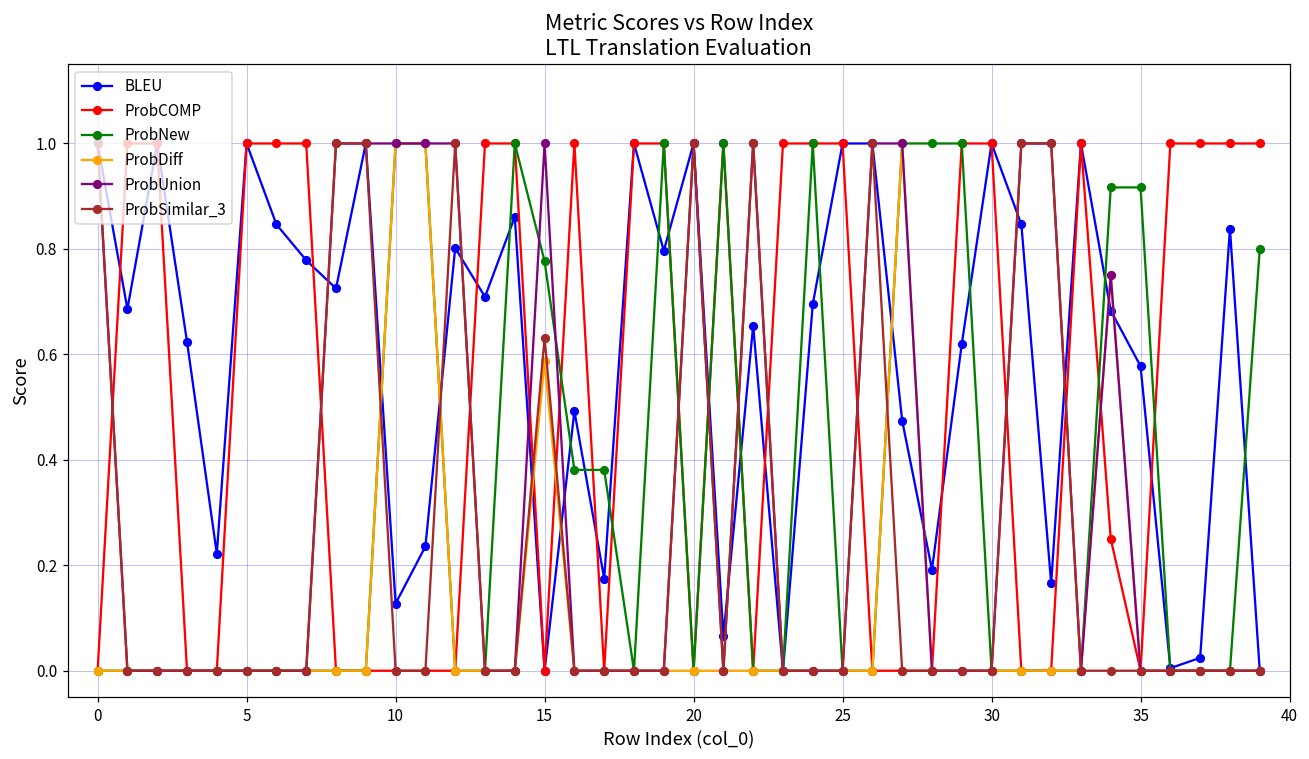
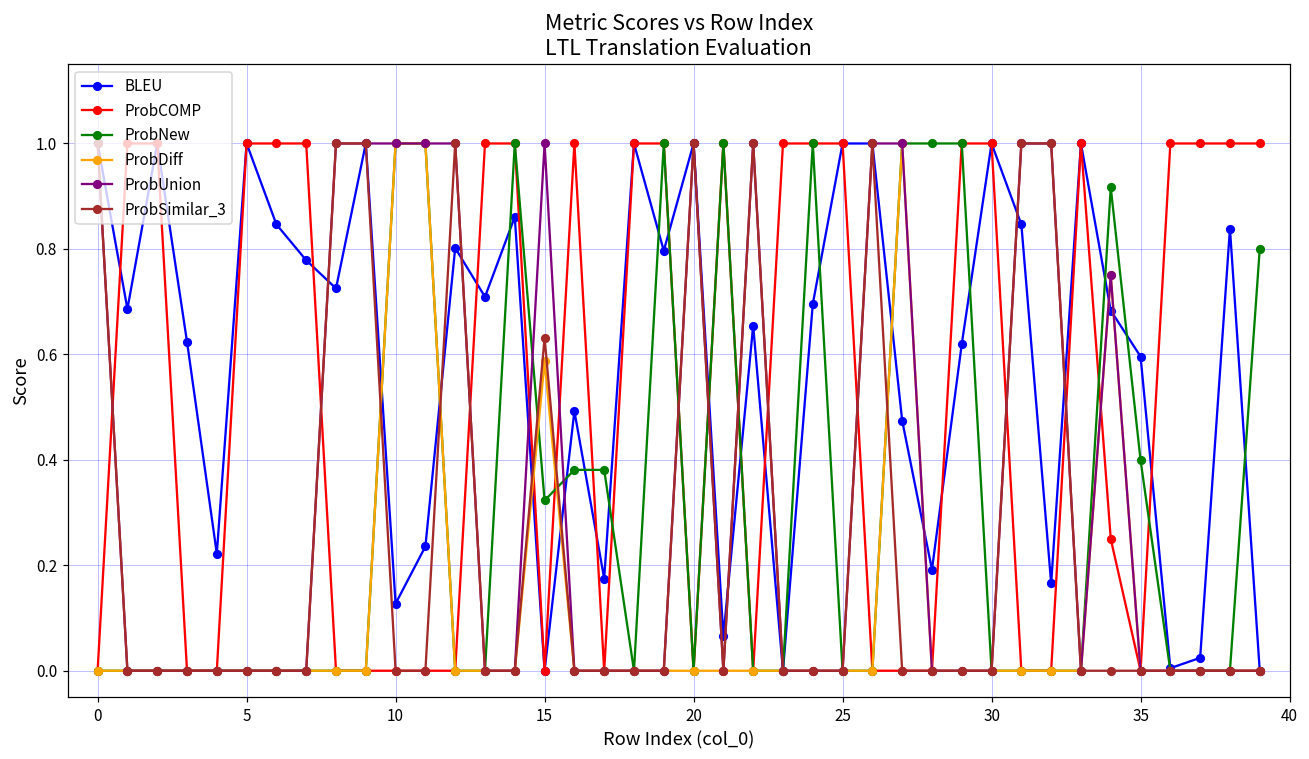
  {
    "BLEU": {
      "10": 0.13,
-     "35": 0.58
+     "35": 0.60
    },
    "ProbNew": {
-     "15": 0.78,
-     "35": 0.92
+     "15": 0.32,
+     "35": 0.40
    },
    "ProbDiff": {
      "15": 0.59
    },
    "ProbUnion": {
      "15": 1.00
    },
    "ProbSimilar_3": {
      "15": 0.63
    }
  }
